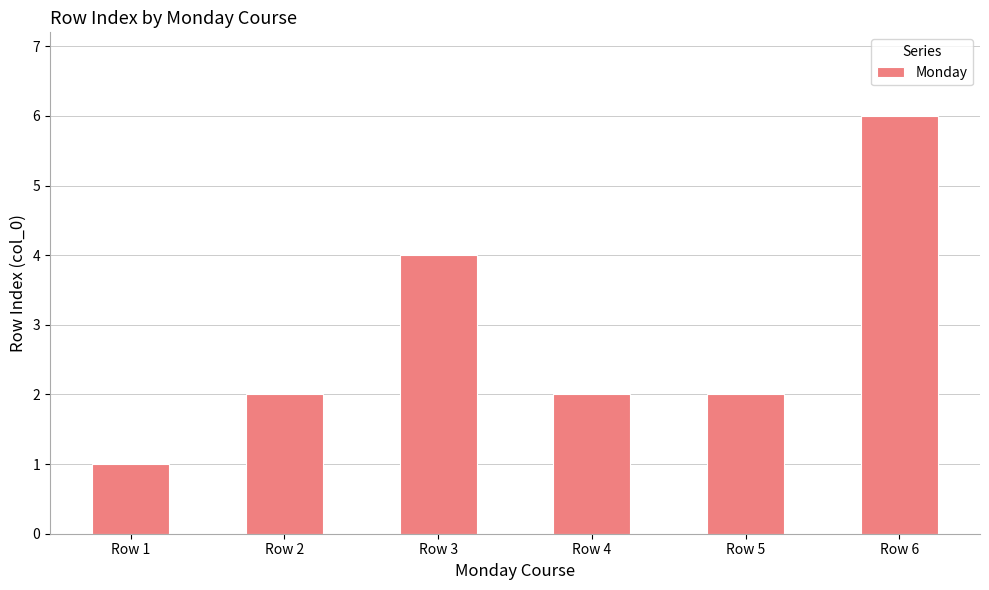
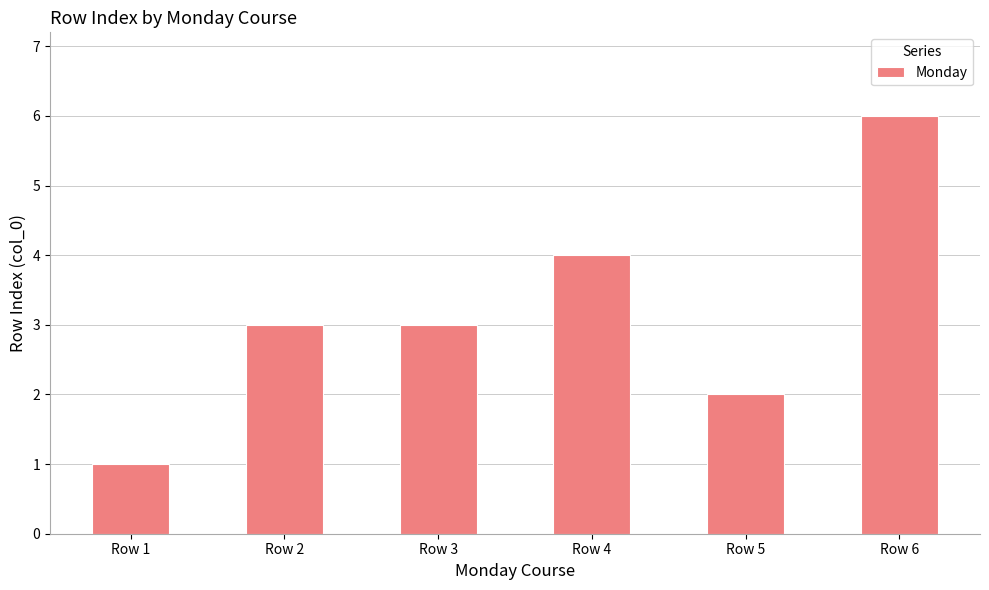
  {
    "Row 1": 1,
-   "Row 2": 2,
-   "Row 3": 4,
-   "Row 4": 2,
+   "Row 2": 3,
+   "Row 3": 3,
+   "Row 4": 4,
    "Row 5": 2,
    "Row 6": 6
  }
